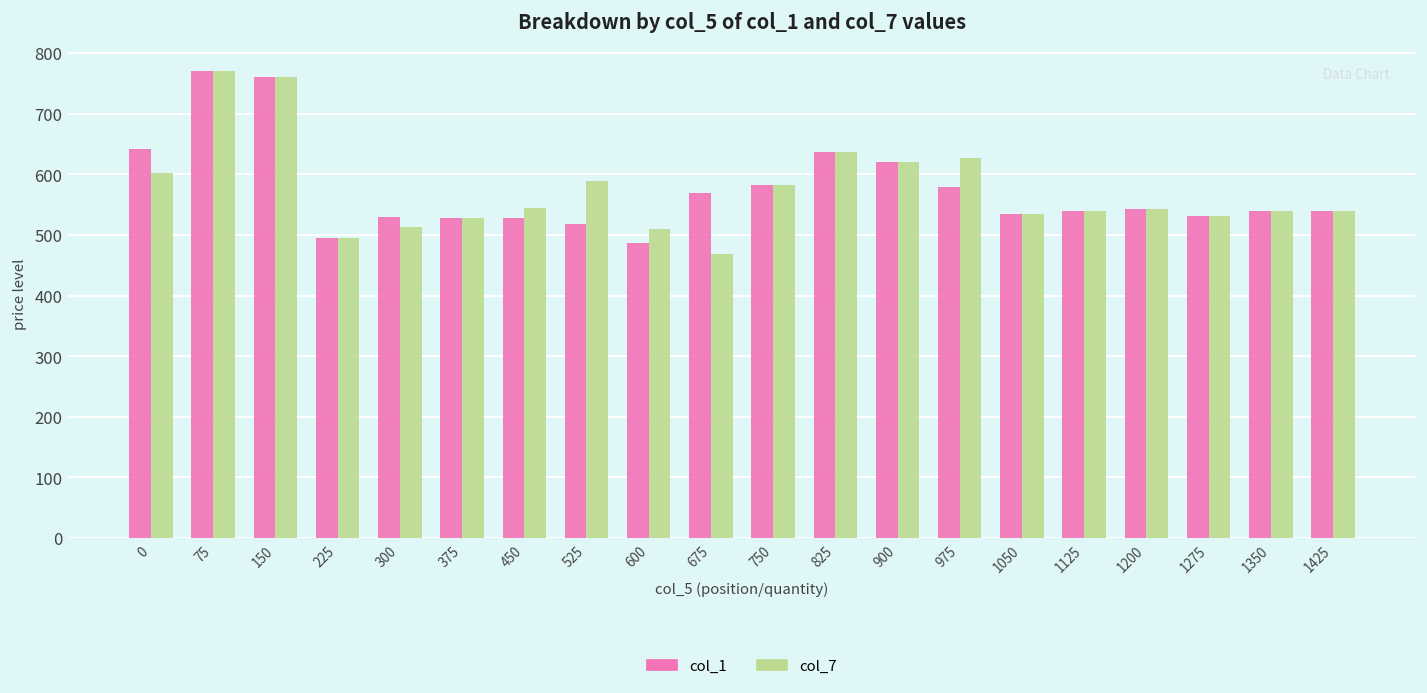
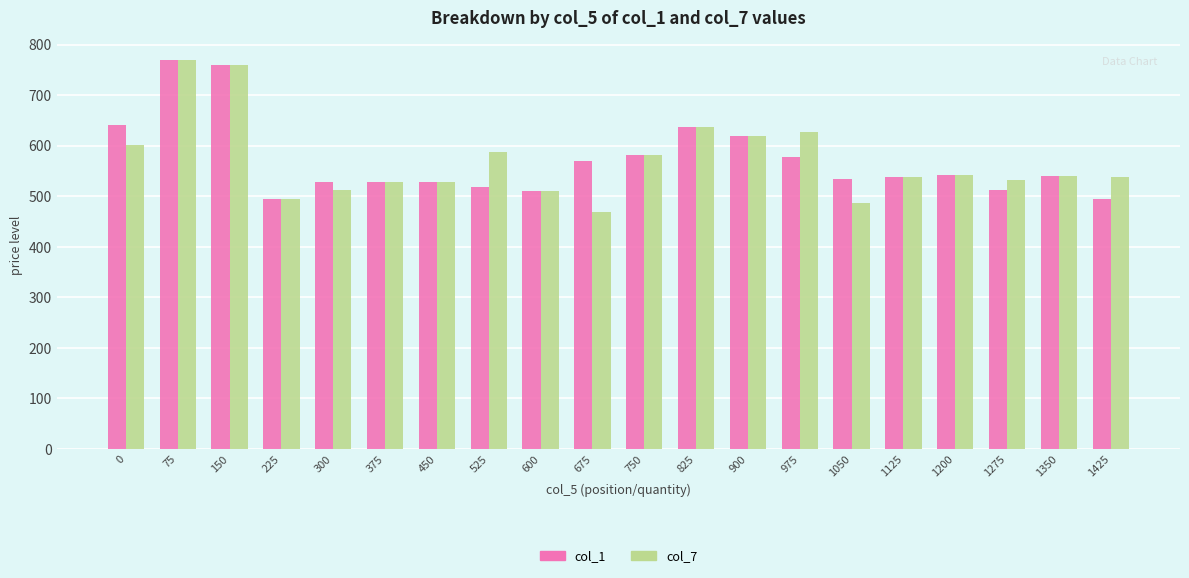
  {
    "col_1": {
      "0": 640,
      "75": 770,
      "150": 760,
      "225": 500,
      "300": 530,
      "375": 530,
      "450": 530,
      "525": 520,
-     "600": 490,
+     "600": 510,
      "675": 570,
      "750": 580,
      "825": 640,
      "900": 620,
      "975": 580,
      "1050": 530,
      "1125": 540,
      "1200": 540,
-     "1275": 530,
+     "1275": 510,
      "1350": 540,
-     "1425": 540
+     "1425": 500
    },
    "col_7": {
      "0": 600,
      "75": 770,
      "150": 760,
      "225": 500,
      "300": 510,
      "375": 530,
-     "450": 540,
+     "450": 530,
      "525": 590,
      "600": 510,
      "675": 470,
      "750": 580,
      "825": 640,
      "900": 620,
      "975": 630,
-     "1050": 530,
+     "1050": 490,
      "1125": 540,
      "1200": 540,
      "1275": 530,
      "1350": 540,
      "1425": 540
    }
  }
